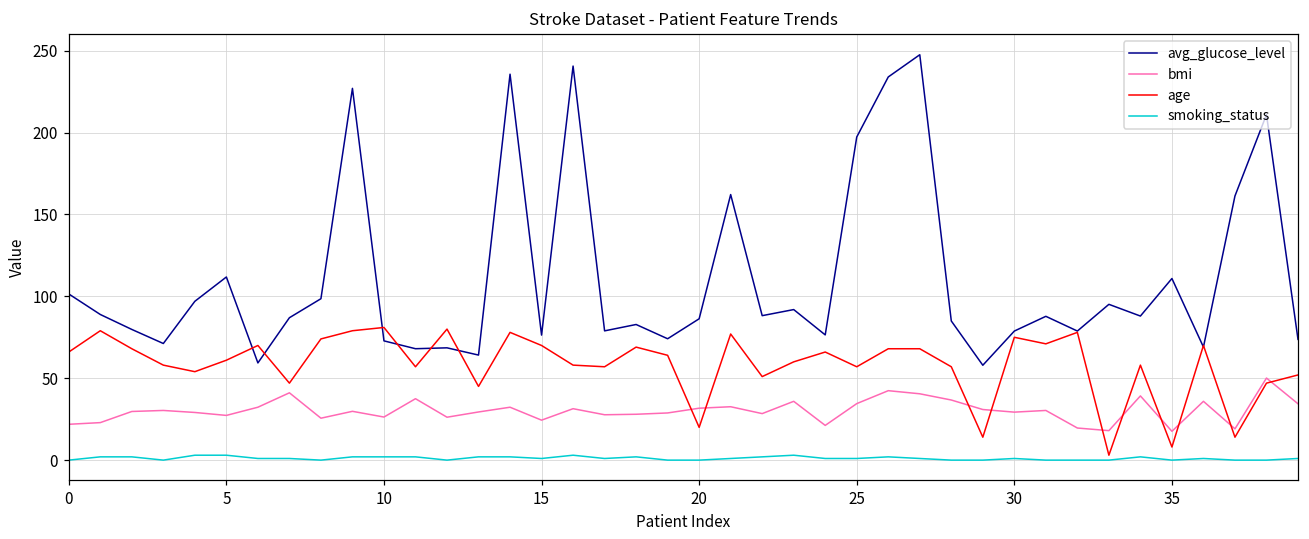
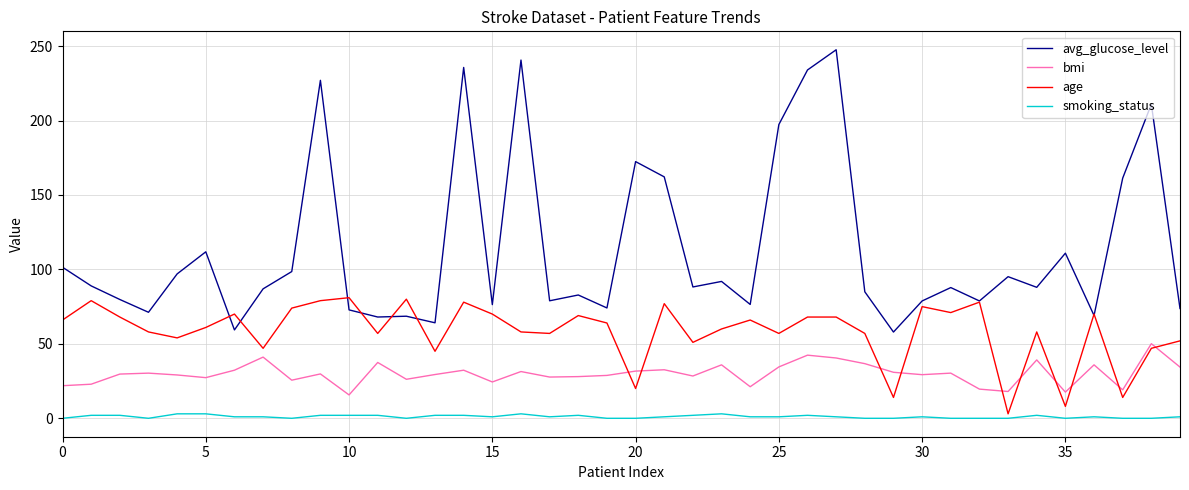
  {
    "avg_glucose_level": {
      "0": 101,
      "5": 112,
      "10": 73,
      "15": 76,
-     "20": 86,
+     "20": 172,
      "25": 197,
      "30": 79,
      "35": 111
    },
    "bmi": {
      "0": 22,
      "5": 27,
-     "10": 26,
+     "10": 16,
      "15": 24,
      "20": 32,
      "25": 35,
      "30": 29,
      "35": 18
    },
    "age": {
      "0": 66,
      "5": 61,
      "10": 81,
      "15": 70,
      "20": 20,
      "25": 57,
      "30": 75,
      "35": 8
    },
    "smoking_status": {
      "0": 0,
      "5": 3,
      "10": 2,
      "15": 1,
      "20": 0,
      "25": 1,
      "30": 1,
      "35": 0
    }
  }
